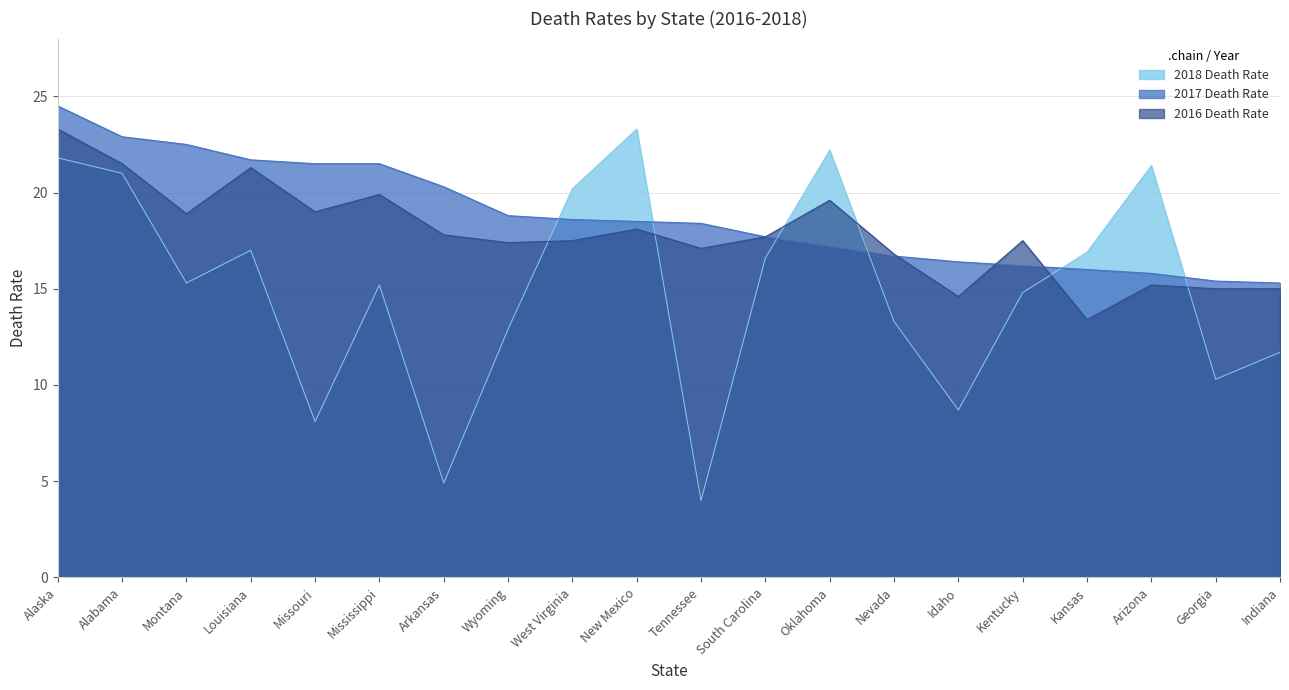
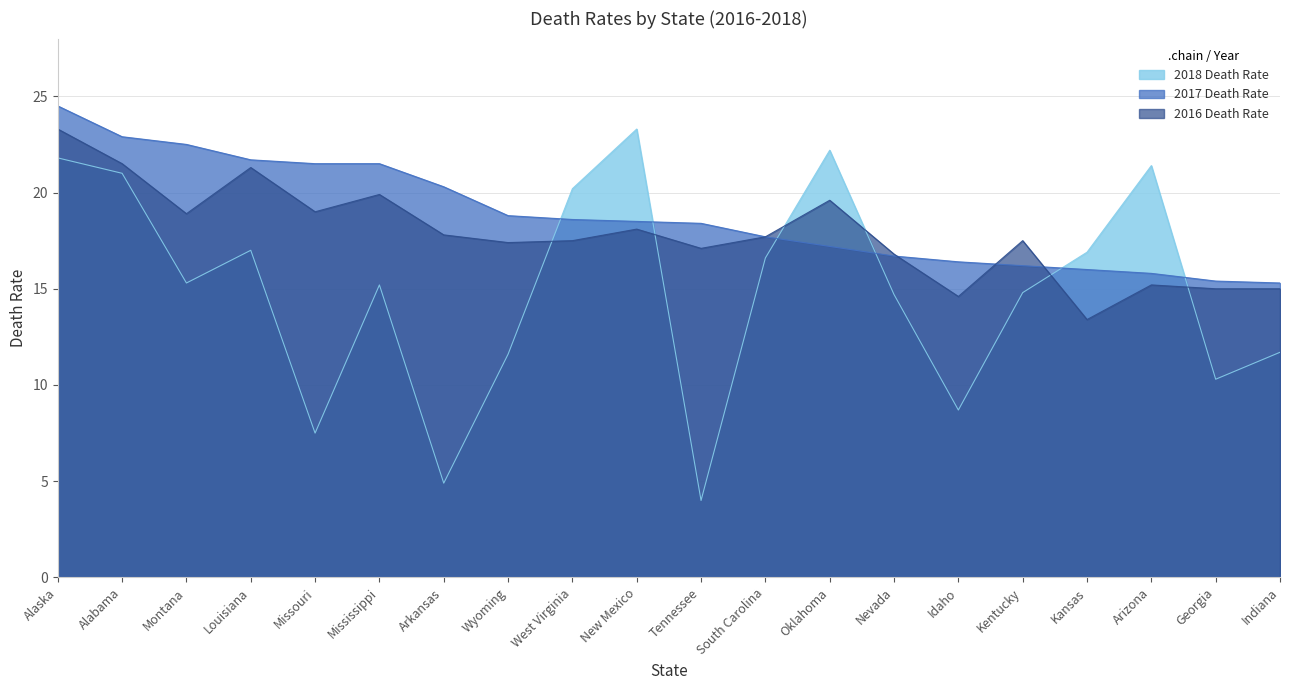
  {
    "2018 Death Rate": {
      "Alaska": 21.8,
      "Alabama": 21.0,
      "Montana": 15.3,
      "Louisiana": 17.0,
-     "Missouri": 8.1,
+     "Missouri": 7.5,
      "Mississippi": 15.2,
      "Arkansas": 4.9,
-     "Wyoming": 12.9,
+     "Wyoming": 11.6,
      "West Virginia": 20.2,
      "New Mexico": 23.3,
      "Tennessee": 4.0,
      "South Carolina": 16.6,
      "Oklahoma": 22.2,
-     "Nevada": 13.3,
+     "Nevada": 14.7,
      "Idaho": 8.7,
      "Kentucky": 14.8,
      "Kansas": 16.9,
      "Arizona": 21.4,
      "Georgia": 10.3,
      "Indiana": 11.7
    }
  }
